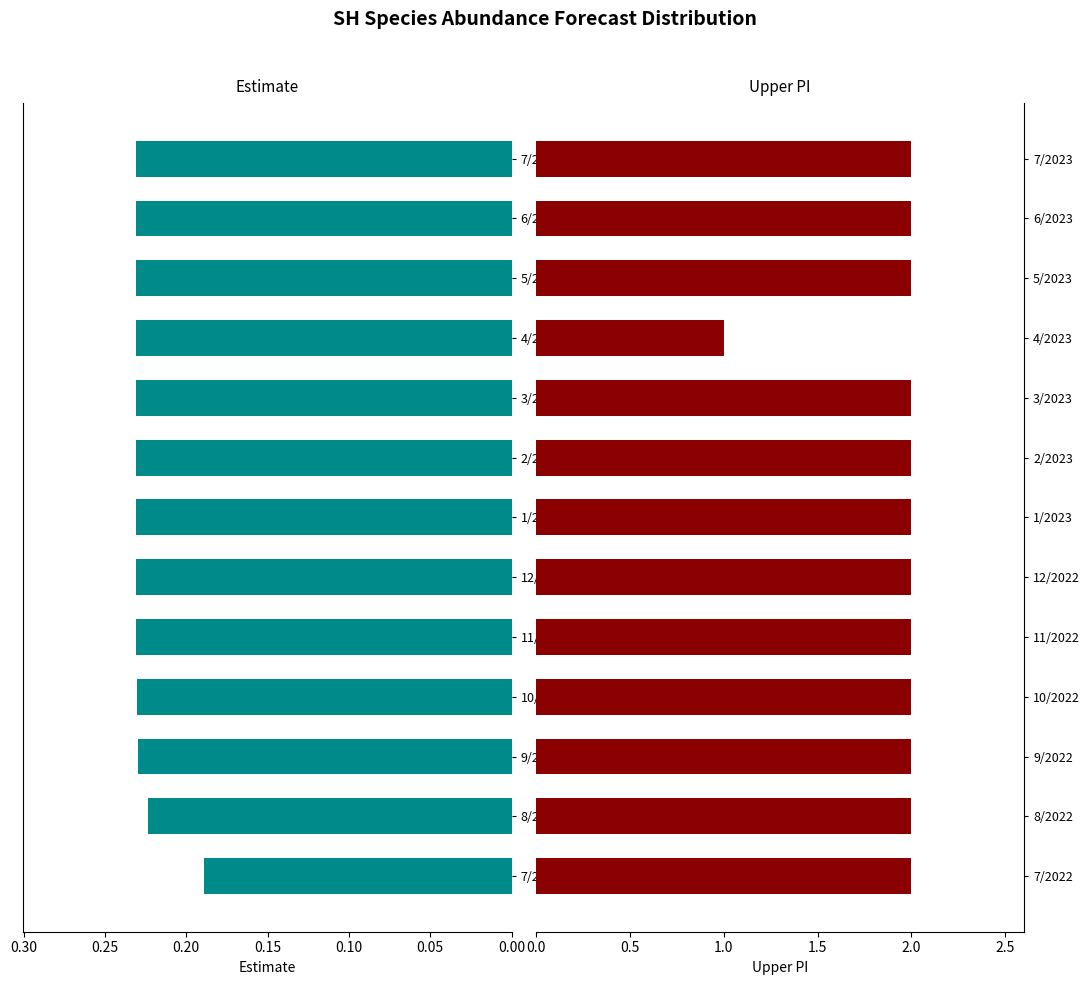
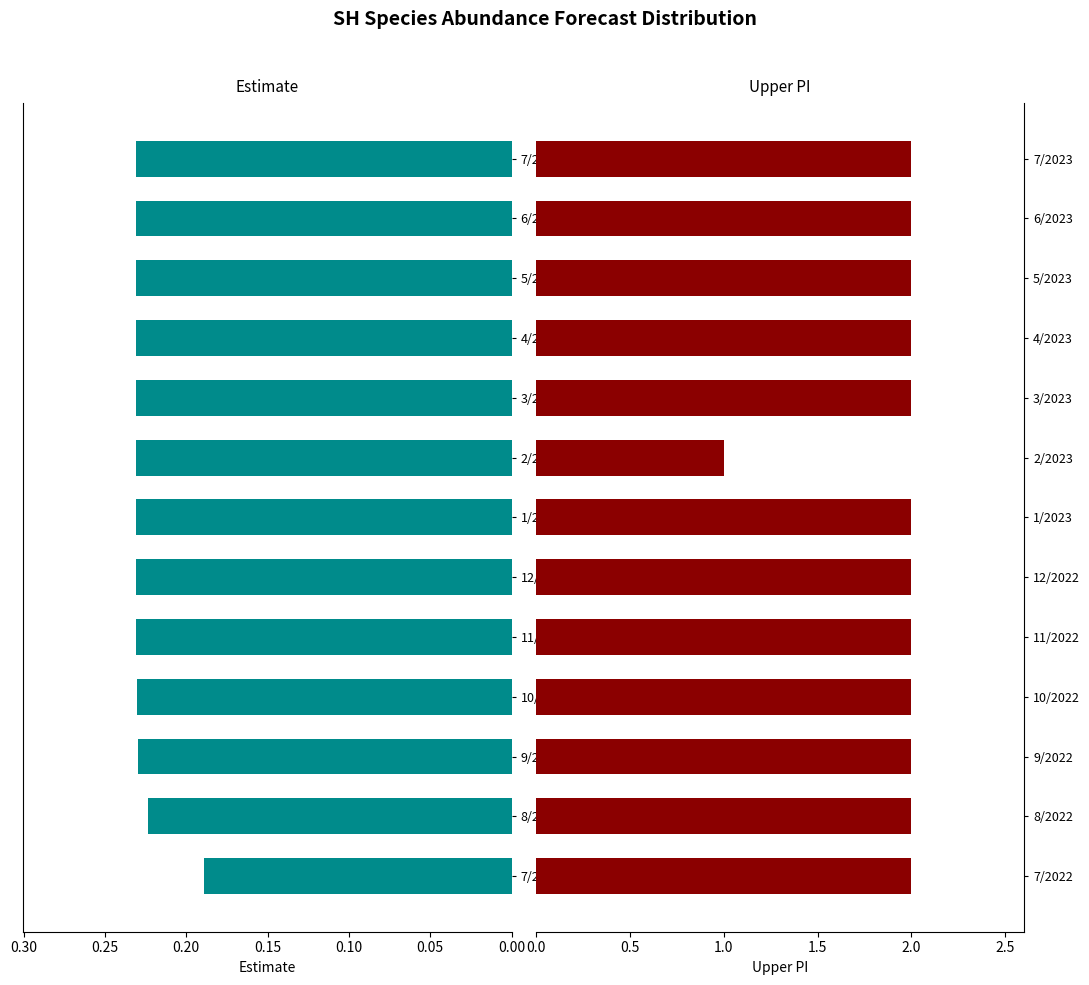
  {
    "Upper PI": {
      "7/2023": 2,
      "6/2023": 2,
      "5/2023": 2,
-     "4/2023": 1,
+     "4/2023": 2,
      "3/2023": 2,
-     "2/2023": 2,
+     "2/2023": 1,
      "1/2023": 2,
      "12/2022": 2,
      "11/2022": 2,
      "10/2022": 2,
      "9/2022": 2,
      "8/2022": 2,
      "7/2022": 2
    }
  }
